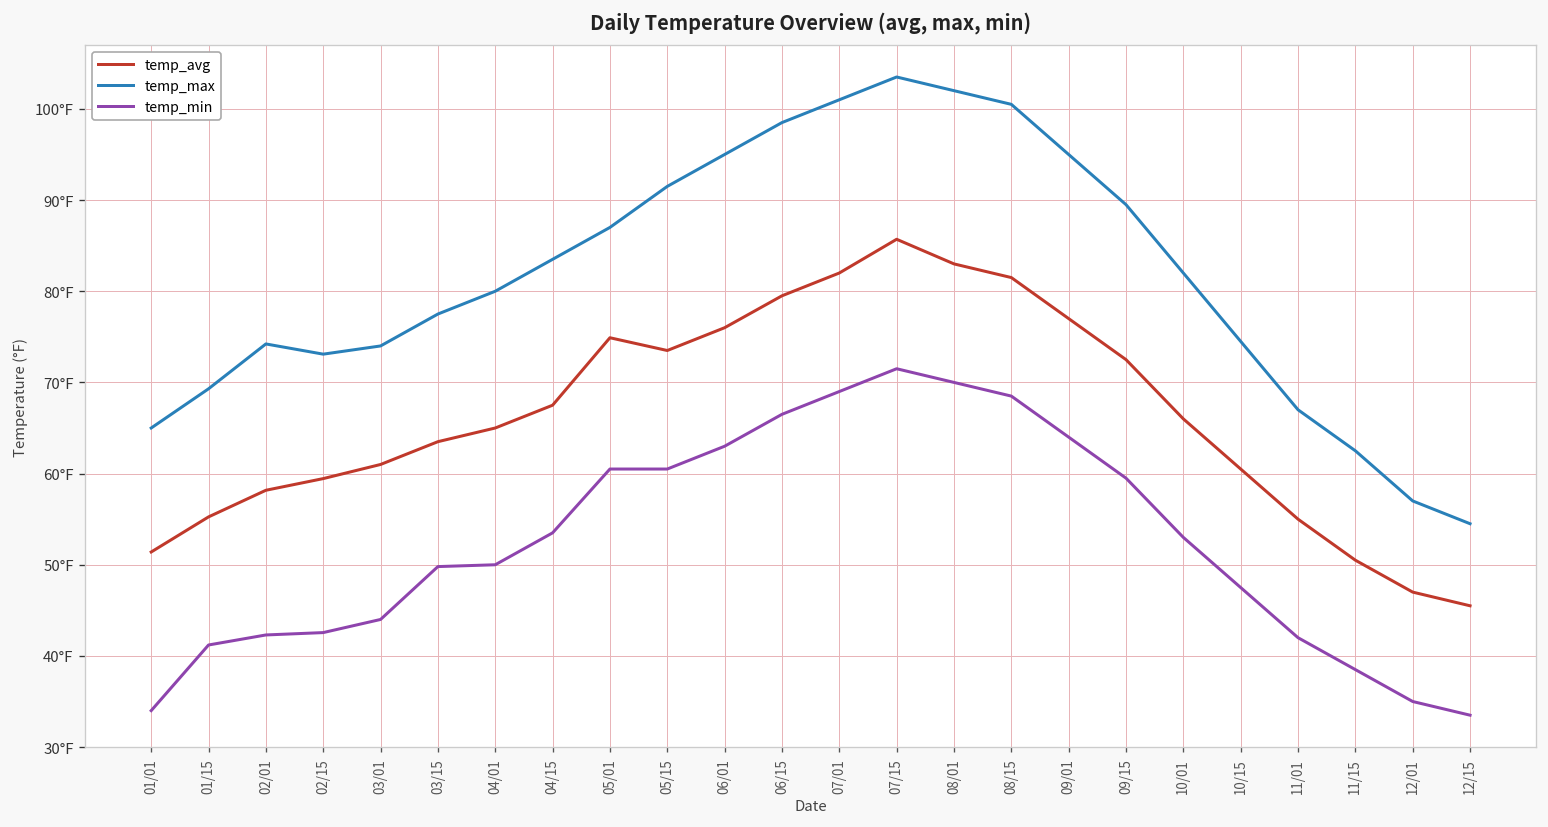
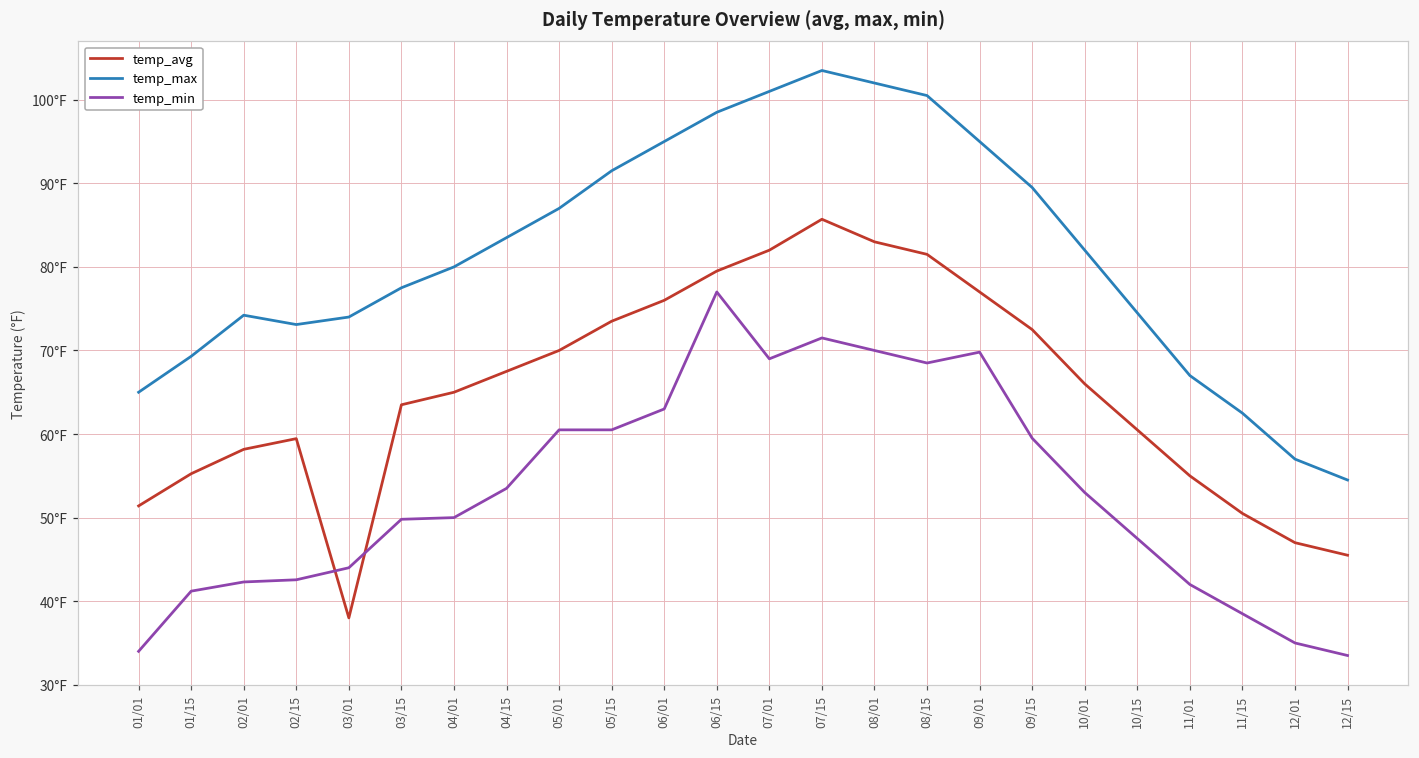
  {
    "temp_avg": {
      "01/01": "51°F",
      "01/15": "55°F",
      "02/01": "58°F",
      "02/15": "59°F",
-     "03/01": "61°F",
+     "03/01": "38°F",
      "03/15": "64°F",
      "04/01": "65°F",
      "04/15": "68°F",
-     "05/01": "75°F",
+     "05/01": "70°F",
      "05/15": "74°F",
      "06/01": "76°F",
      "06/15": "80°F",
      "07/01": "82°F",
      "07/15": "86°F",
      "08/01": "83°F",
      "08/15": "82°F",
      "09/01": "77°F",
      "09/15": "73°F",
      "10/01": "66°F",
      "10/15": "61°F",
      "11/01": "55°F",
      "11/15": "51°F",
      "12/01": "47°F",
      "12/15": "46°F"
    },
    "temp_max": {
      "01/01": "65°F",
      "01/15": "69°F",
      "02/01": "74°F",
      "02/15": "73°F",
      "03/01": "74°F",
      "03/15": "78°F",
      "04/01": "80°F",
      "04/15": "84°F",
      "05/01": "87°F",
      "05/15": "92°F",
      "06/01": "95°F",
      "06/15": "99°F",
      "07/01": "101°F",
      "07/15": "104°F",
      "08/01": "102°F",
      "08/15": "101°F",
      "09/01": "95°F",
      "09/15": "90°F",
      "10/01": "82°F",
      "10/15": "75°F",
      "11/01": "67°F",
      "11/15": "63°F",
      "12/01": "57°F",
      "12/15": "55°F"
    },
    "temp_min": {
      "01/01": "34°F",
      "01/15": "41°F",
      "02/01": "42°F",
      "02/15": "43°F",
      "03/01": "44°F",
      "03/15": "50°F",
      "04/01": "50°F",
      "04/15": "54°F",
      "05/01": "61°F",
      "05/15": "61°F",
      "06/01": "63°F",
-     "06/15": "67°F",
+     "06/15": "77°F",
      "07/01": "69°F",
      "07/15": "72°F",
      "08/01": "70°F",
      "08/15": "69°F",
-     "09/01": "64°F",
+     "09/01": "70°F",
      "09/15": "60°F",
      "10/01": "53°F",
      "10/15": "48°F",
      "11/01": "42°F",
      "11/15": "39°F",
      "12/01": "35°F",
      "12/15": "34°F"
    }
  }
